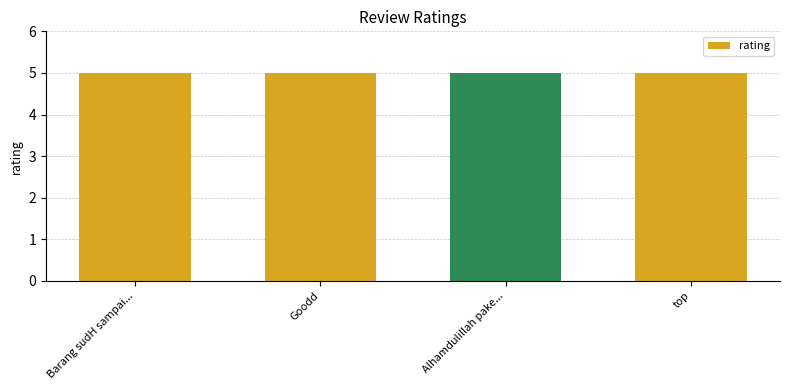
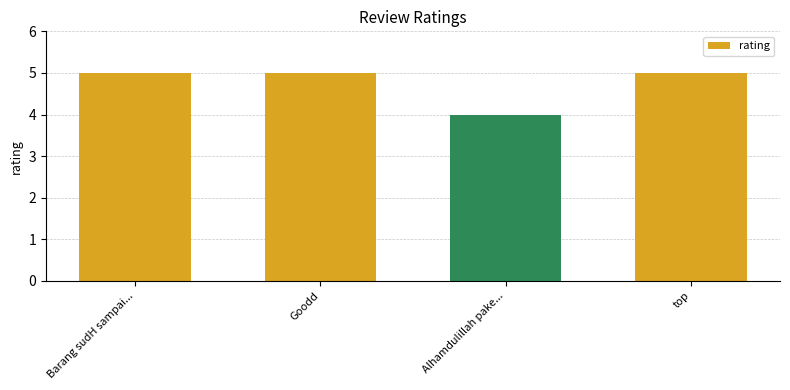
  {
    "Barang sudH sampai...": 5,
    "Goodd": 5,
-   "Alhamdulillah pake...": 5,
+   "Alhamdulillah pake...": 4,
    "top": 5
  }
